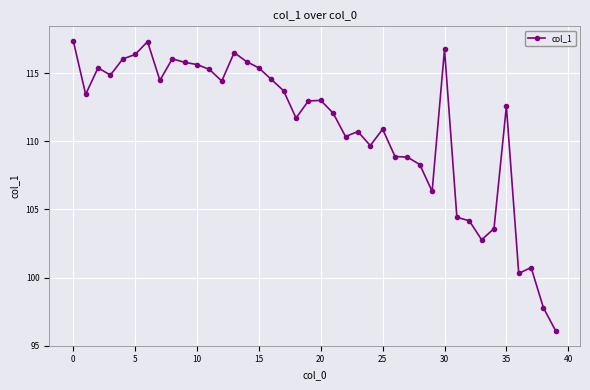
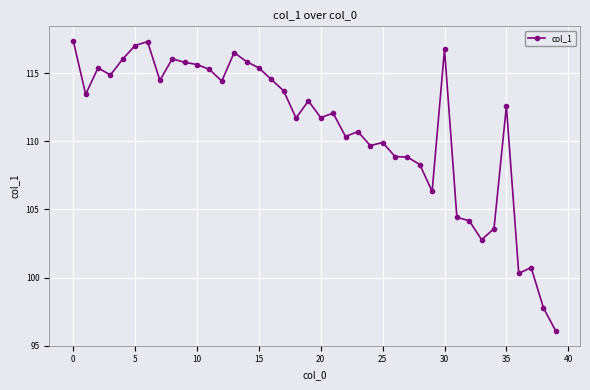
  {
    "0": 117.4,
-   "5": 116.4,
+   "5": 117.0,
    "10": 115.6,
    "15": 115.4,
-   "20": 113.0,
-   "25": 110.9,
+   "20": 111.7,
+   "25": 109.9,
    "30": 116.7,
    "35": 112.6
  }
